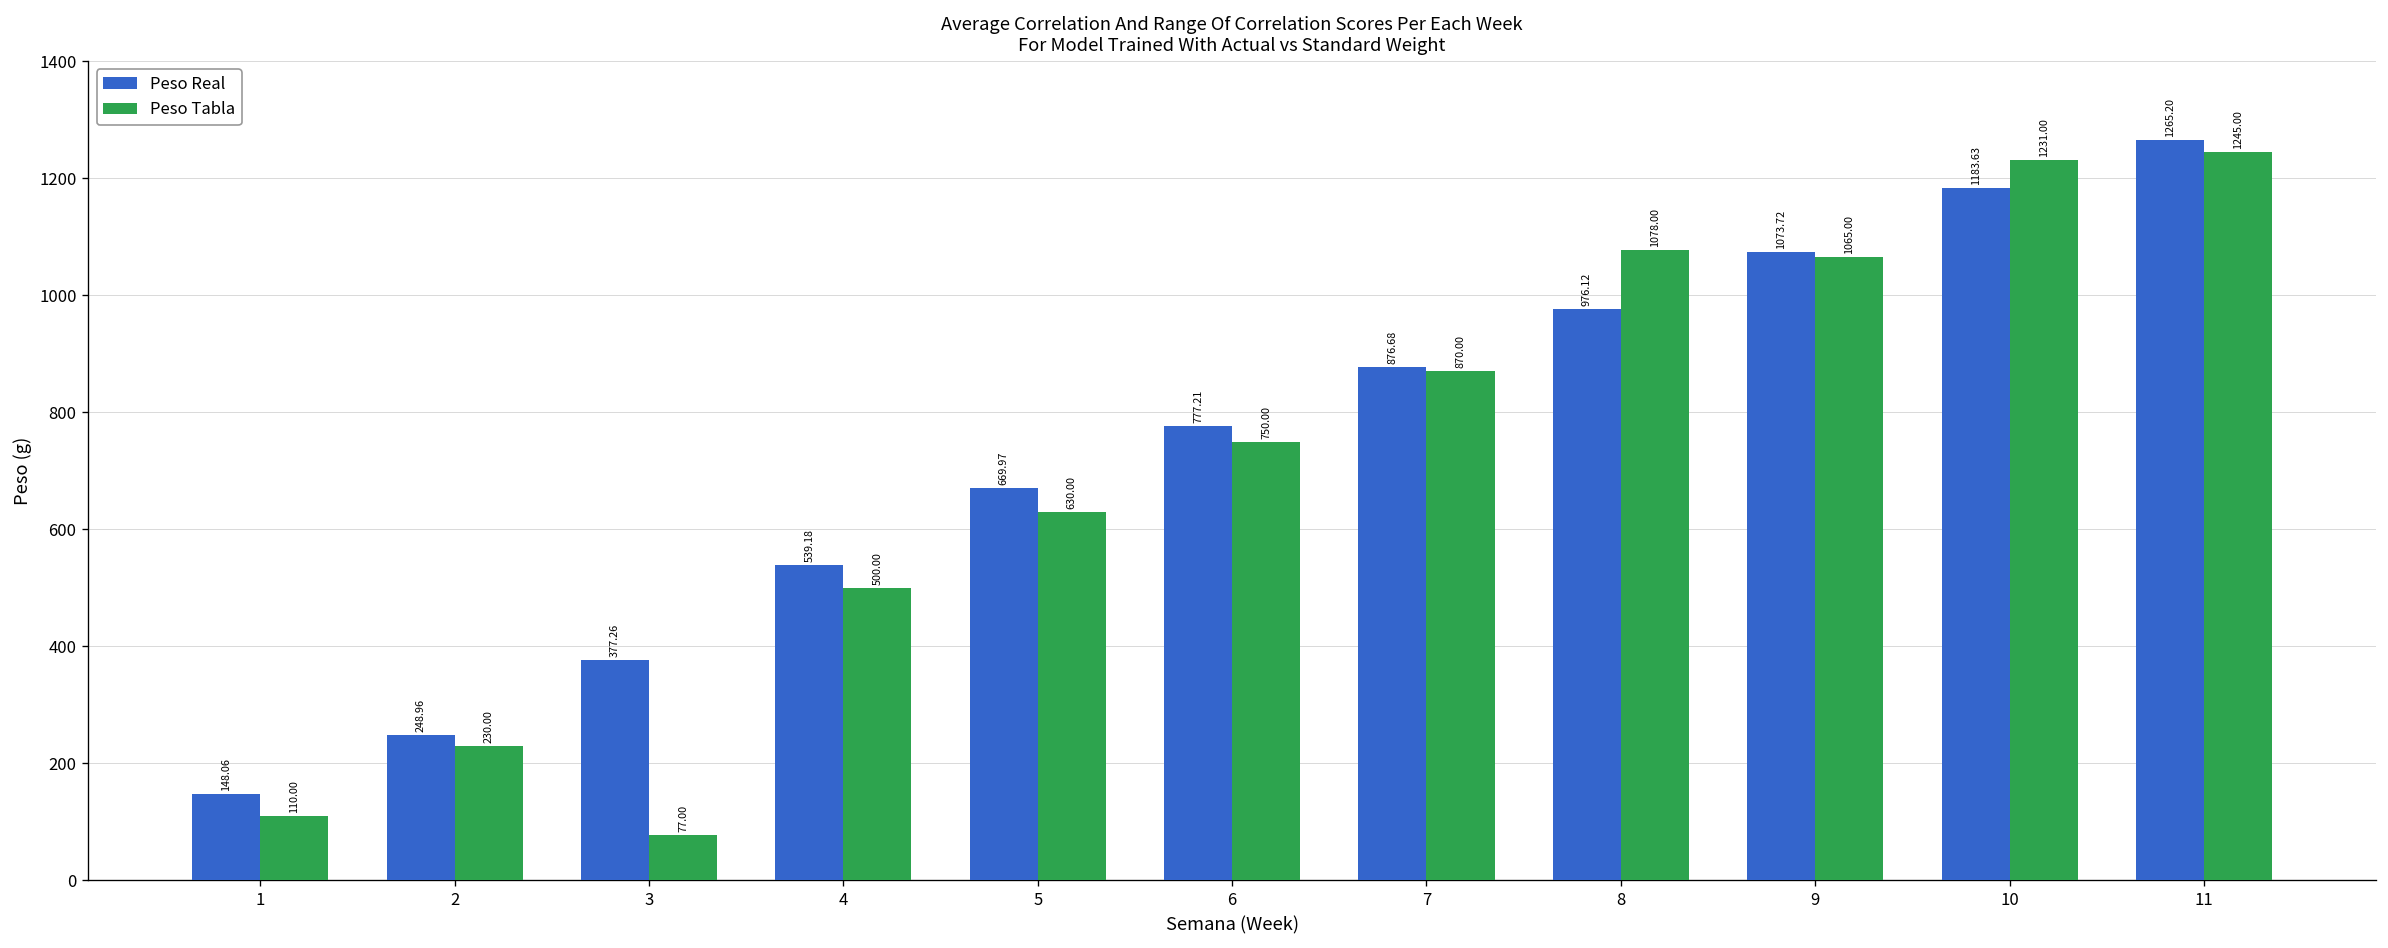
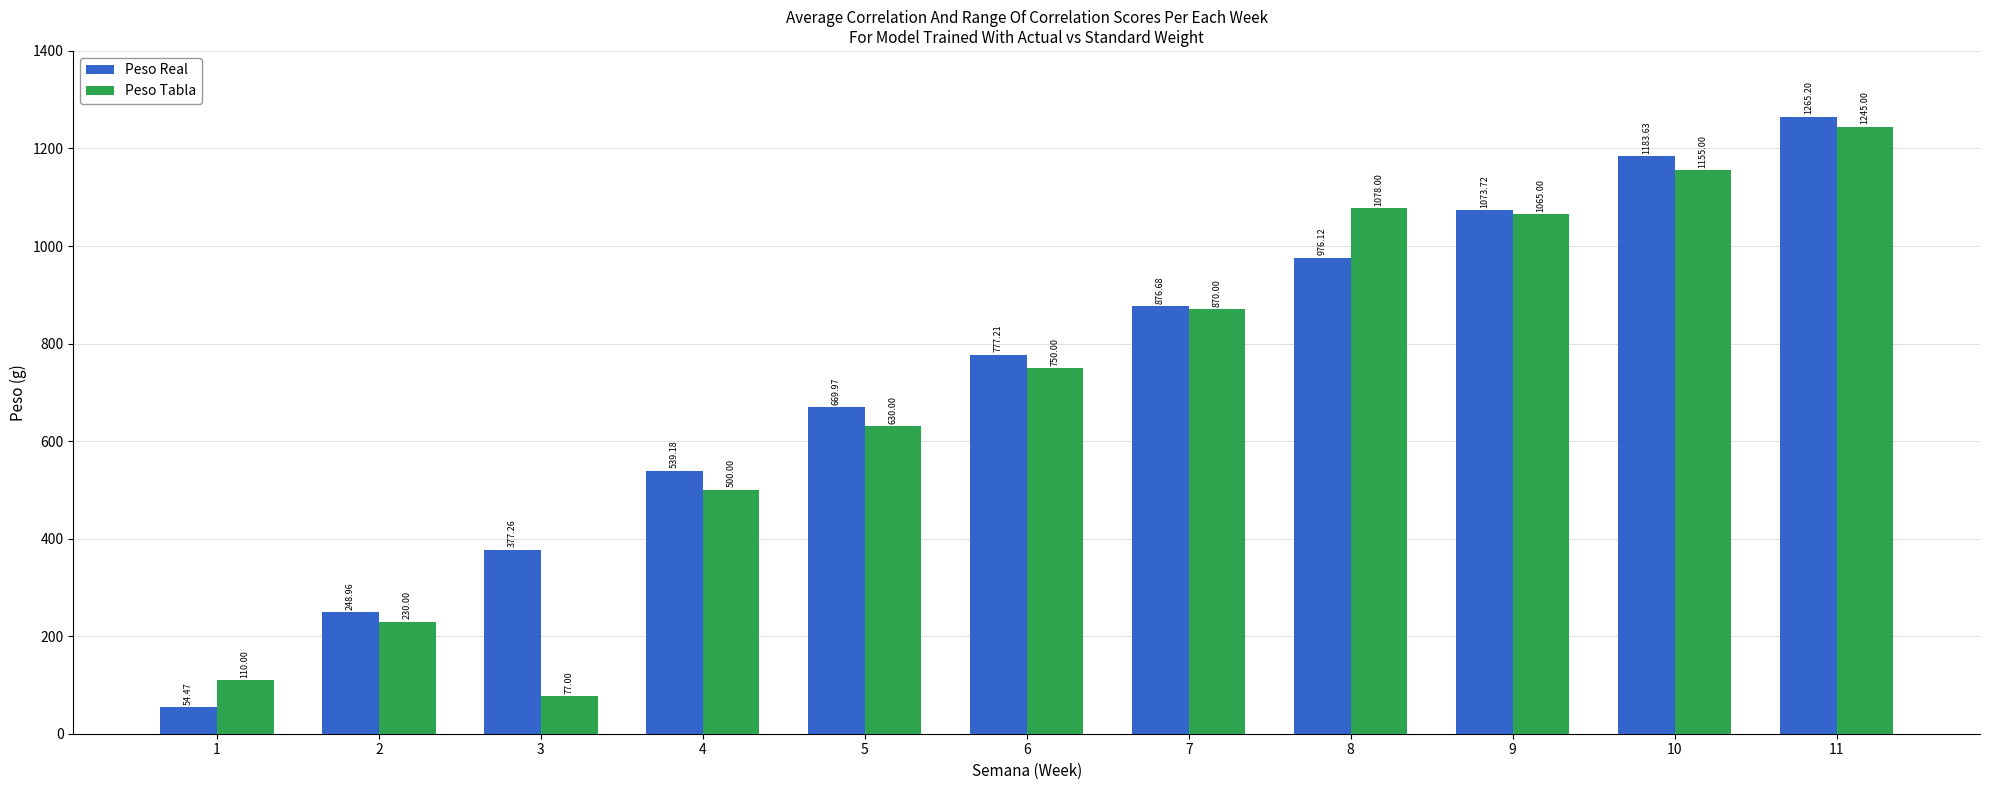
  {
    "Peso Real": {
-     "1": 148.06,
+     "1": 54.47,
      "2": 248.96,
      "3": 377.26,
      "4": 539.18,
      "5": 669.97,
      "6": 777.21,
      "7": 876.68,
      "8": 976.12,
      "9": 1073.72,
      "10": 1183.63,
      "11": 1265.20
    },
    "Peso Tabla": {
      "1": 110.00,
      "2": 230.00,
      "3": 77.00,
      "4": 500.00,
      "5": 630.00,
      "6": 750.00,
      "7": 870.00,
      "8": 1078.00,
      "9": 1065.00,
-     "10": 1231.00,
+     "10": 1155.00,
      "11": 1245.00
    }
  }
